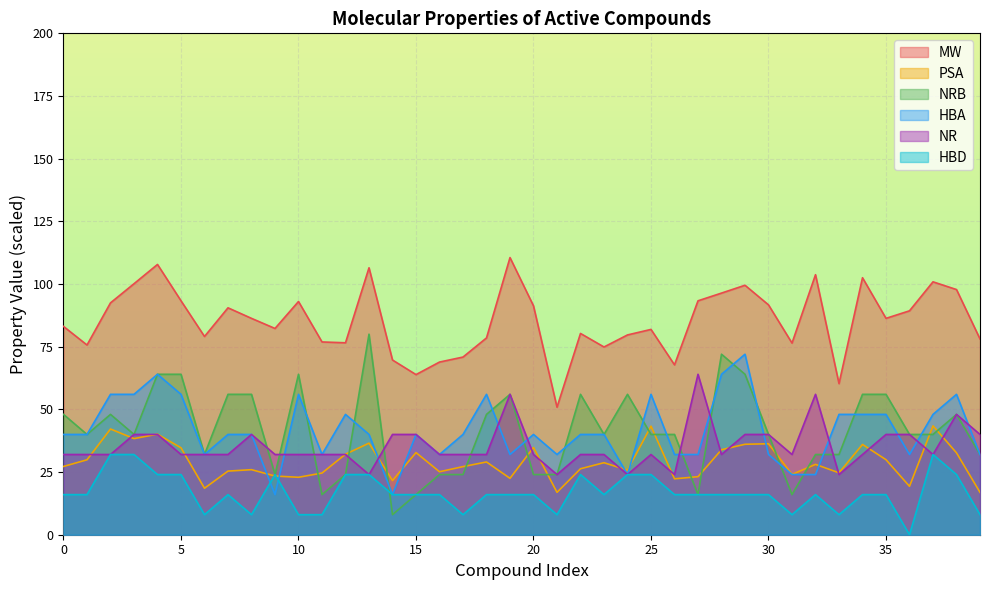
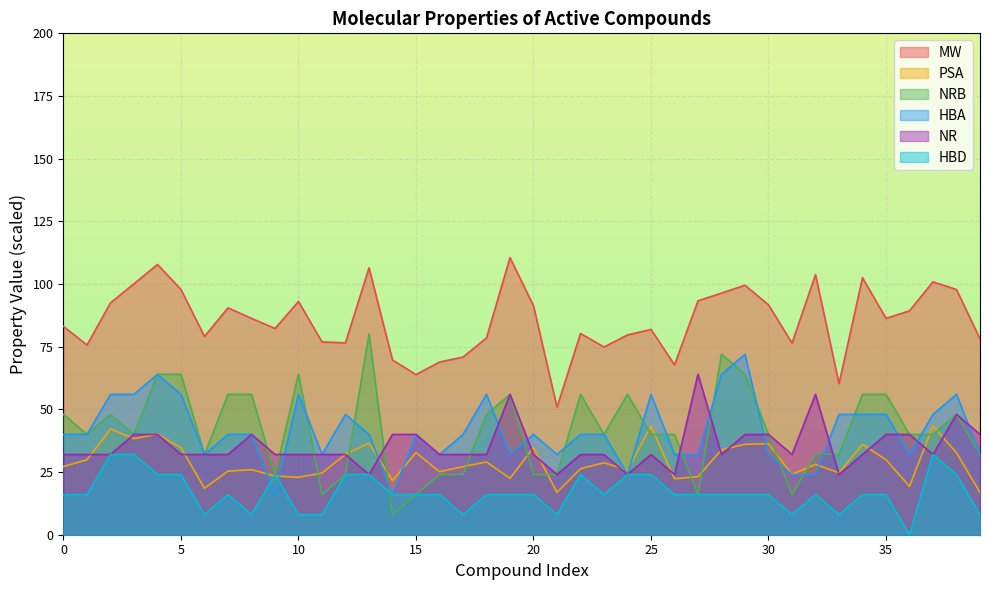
  {
    "MW": {
      "0": 83,
-     "5": 93,
+     "5": 98,
      "10": 93,
      "15": 64,
      "20": 91,
      "25": 82,
      "30": 92,
      "35": 86
    },
    "PSA": {
      "0": 27,
      "5": 35,
      "10": 23,
      "15": 33,
      "20": 35,
      "25": 43,
      "30": 36,
      "35": 30
    },
    "NRB": {
      "0": 48,
      "5": 64,
      "10": 64,
      "20": 24,
      "25": 40,
      "35": 56
    },
    "NR": {
      "0": 32,
      "5": 32,
      "10": 32,
      "20": 32,
      "25": 32,
      "35": 40
    }
  }
